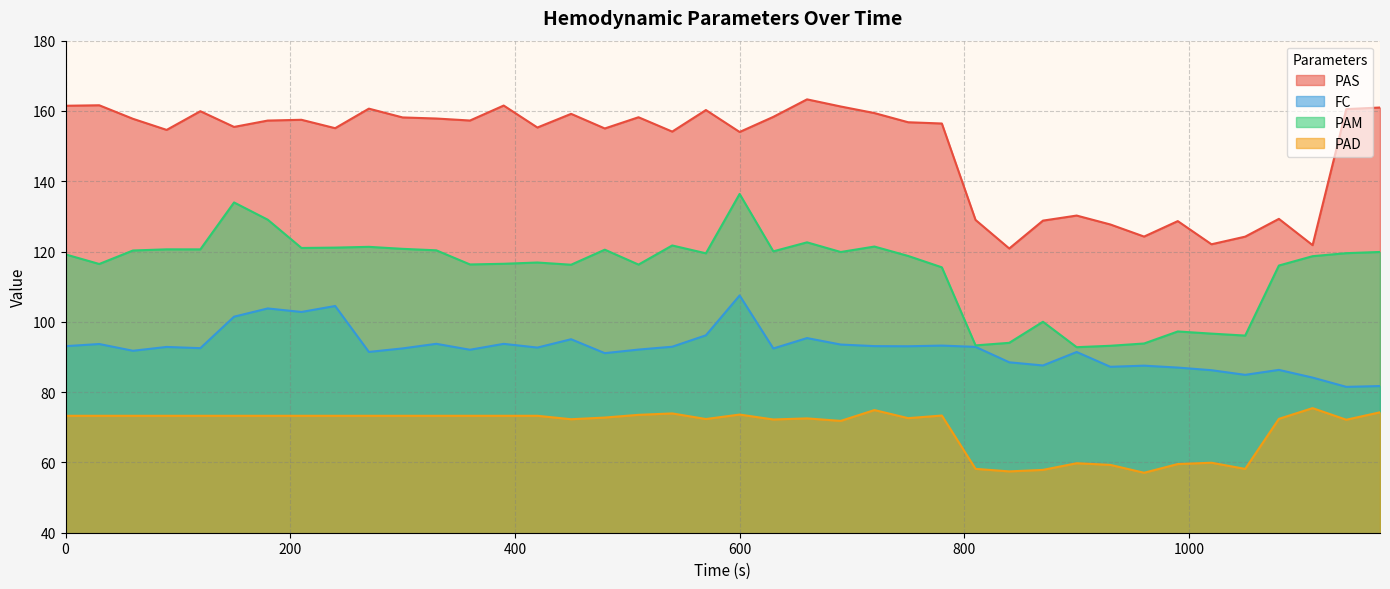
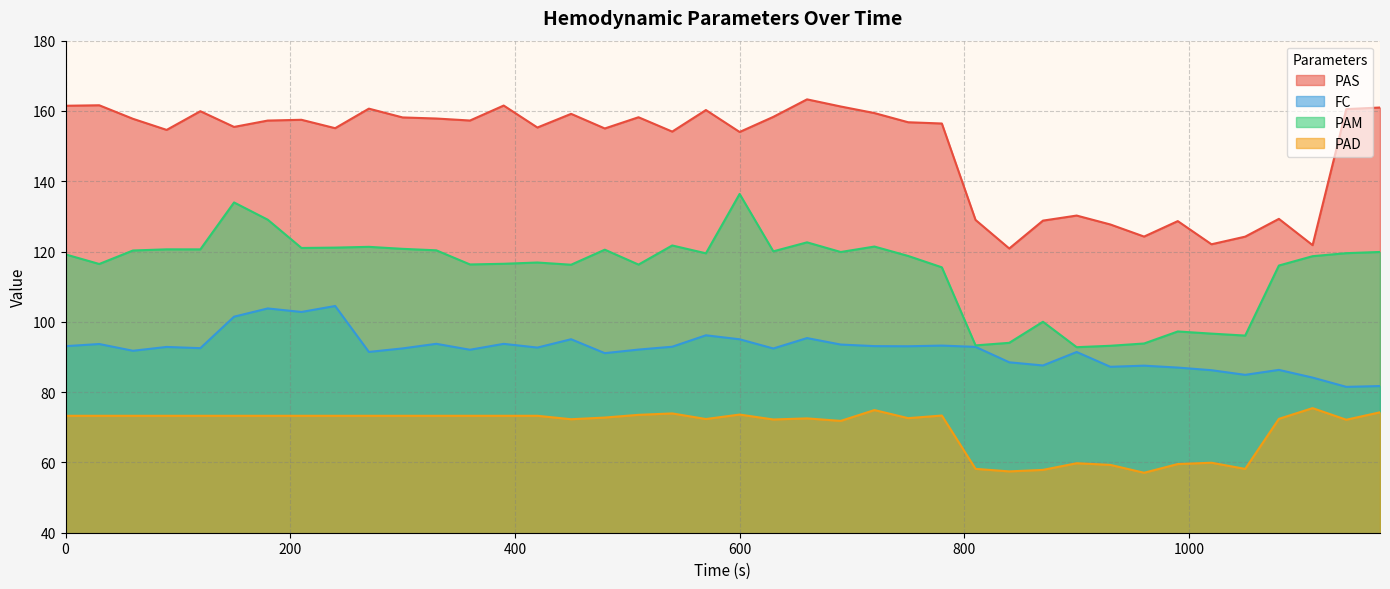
  {
    "PAS": {
      "0": 161,
      "600": 154
    },
    "FC": {
      "0": 93,
-     "600": 108
+     "600": 95
    },
    "PAM": {
      "0": 119,
      "600": 136
    },
    "PAD": {
      "0": 73,
      "600": 74
    }
  }
